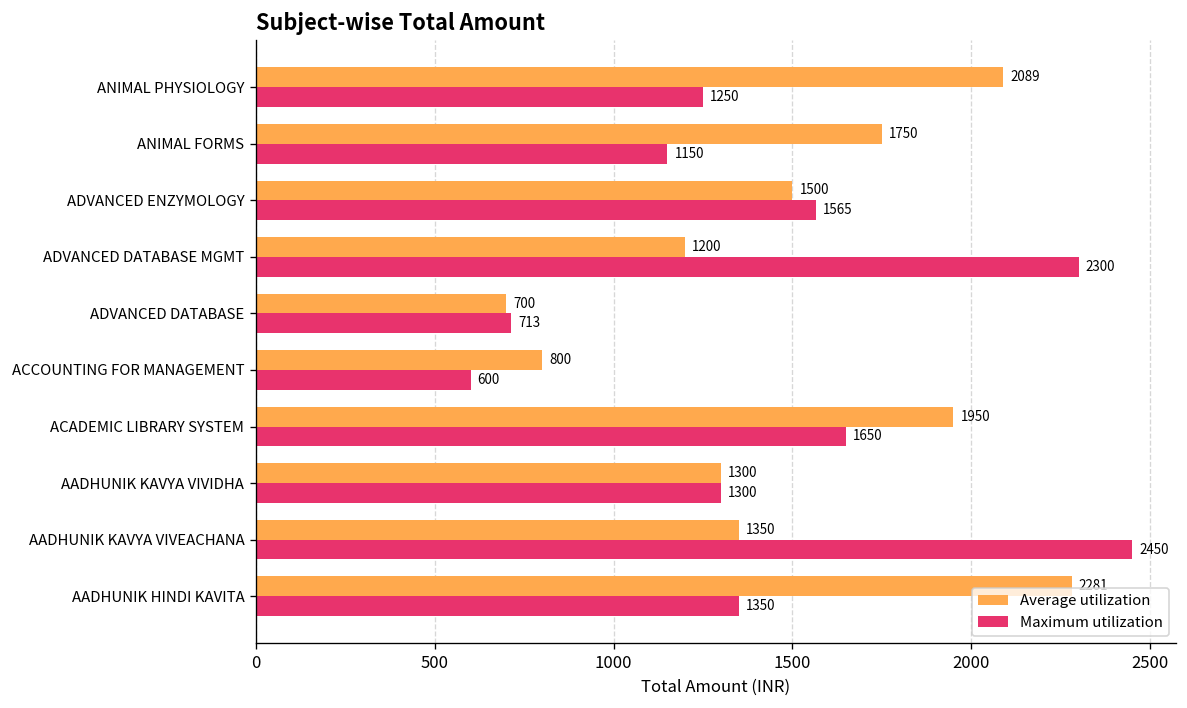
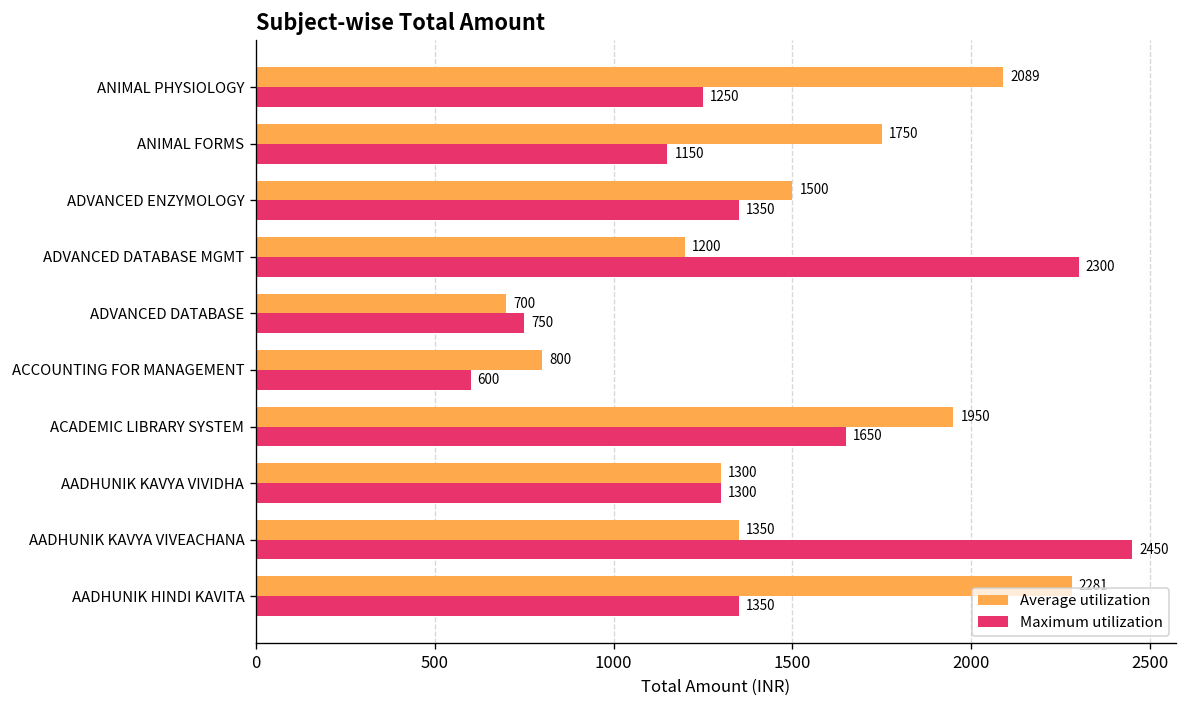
  {
    "Average utilization": {
      "ANIMAL PHYSIOLOGY": 2089,
      "ANIMAL FORMS": 1750,
      "ADVANCED ENZYMOLOGY": 1500,
      "ADVANCED DATABASE MGMT": 1200,
      "ADVANCED DATABASE": 700,
      "ACCOUNTING FOR MANAGEMENT": 800,
      "ACADEMIC LIBRARY SYSTEM": 1950,
      "AADHUNIK KAVYA VIVIDHA": 1300,
      "AADHUNIK KAVYA VIVEACHANA": 1350
    },
    "Maximum utilization": {
      "ANIMAL PHYSIOLOGY": 1250,
      "ANIMAL FORMS": 1150,
-     "ADVANCED ENZYMOLOGY": 1565,
+     "ADVANCED ENZYMOLOGY": 1350,
      "ADVANCED DATABASE MGMT": 2300,
-     "ADVANCED DATABASE": 713,
+     "ADVANCED DATABASE": 750,
      "ACCOUNTING FOR MANAGEMENT": 600,
      "ACADEMIC LIBRARY SYSTEM": 1650,
      "AADHUNIK KAVYA VIVIDHA": 1300,
      "AADHUNIK KAVYA VIVEACHANA": 2450,
      "AADHUNIK HINDI KAVITA": 1350
    }
  }
